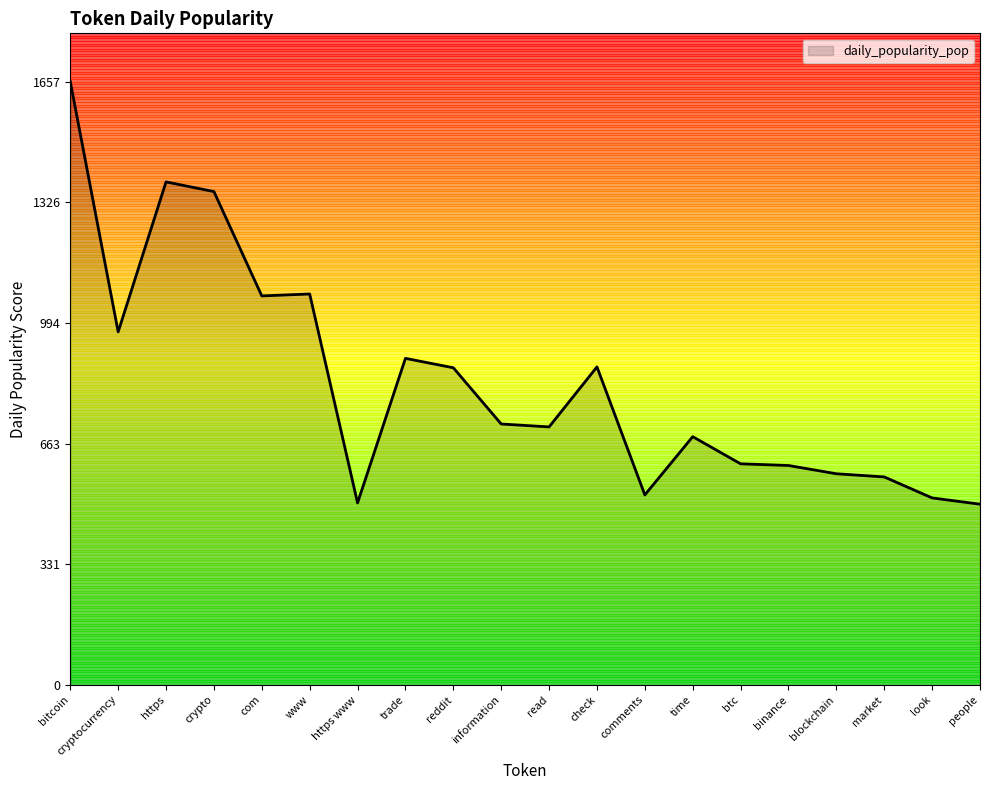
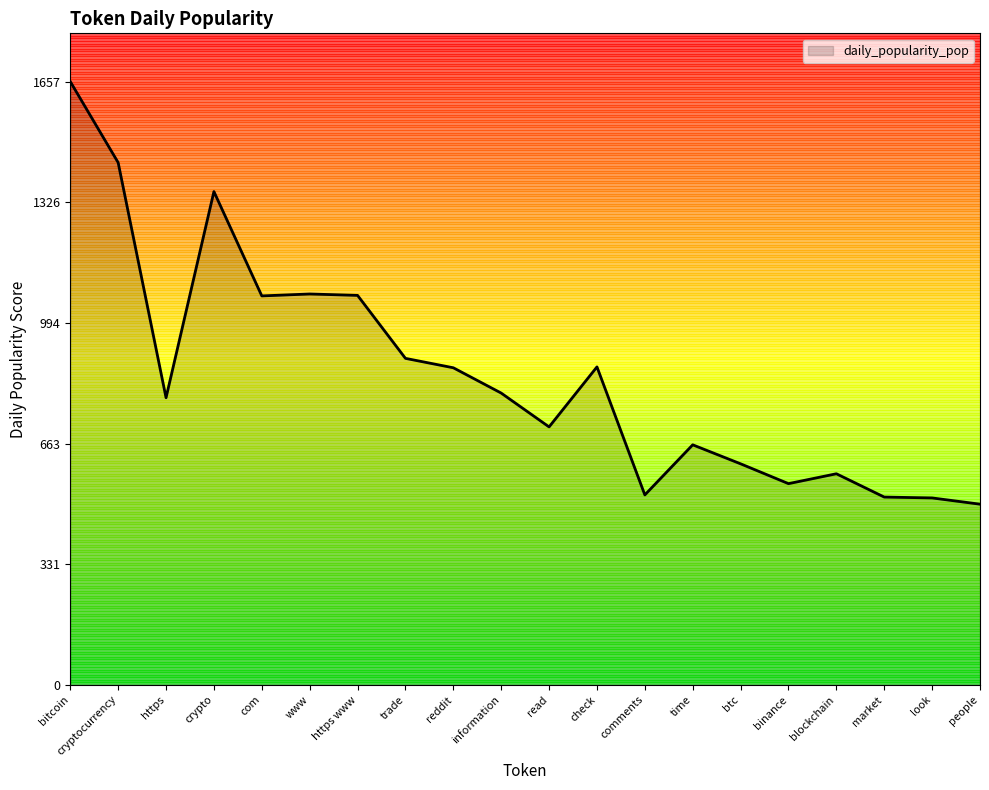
  {
    "bitcoin": 1660,
-   "cryptocurrency": 970,
-   "https": 1380,
+   "cryptocurrency": 1440,
+   "https": 790,
    "crypto": 1360,
    "com": 1070,
    "www": 1070,
-   "https www": 500,
+   "https www": 1070,
    "trade": 900,
    "reddit": 870,
-   "information": 720,
+   "information": 800,
    "read": 710,
    "check": 870,
    "comments": 520,
-   "time": 680,
+   "time": 660,
    "btc": 610,
-   "binance": 600,
+   "binance": 550,
    "blockchain": 580,
-   "market": 570,
+   "market": 520,
    "look": 510,
    "people": 500
  }
